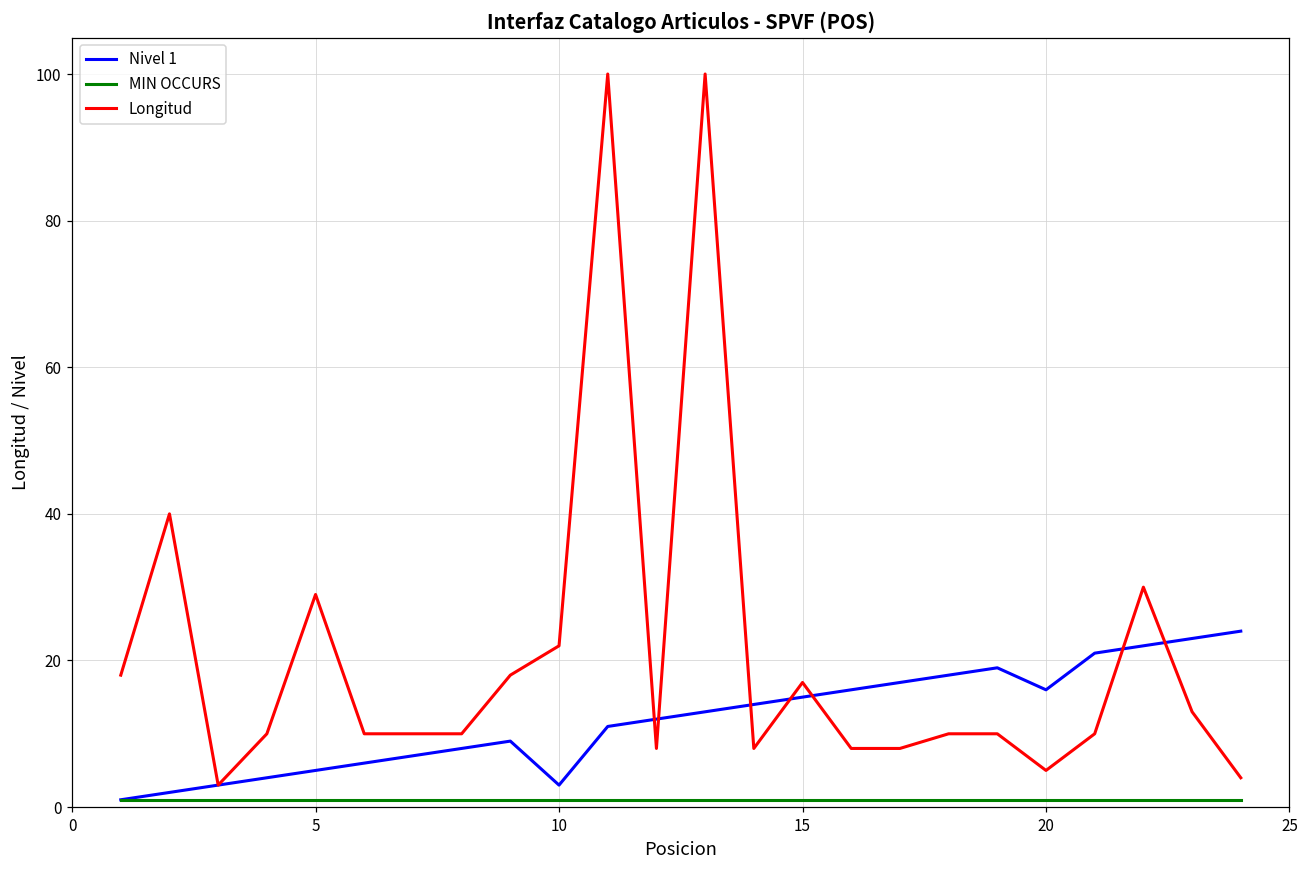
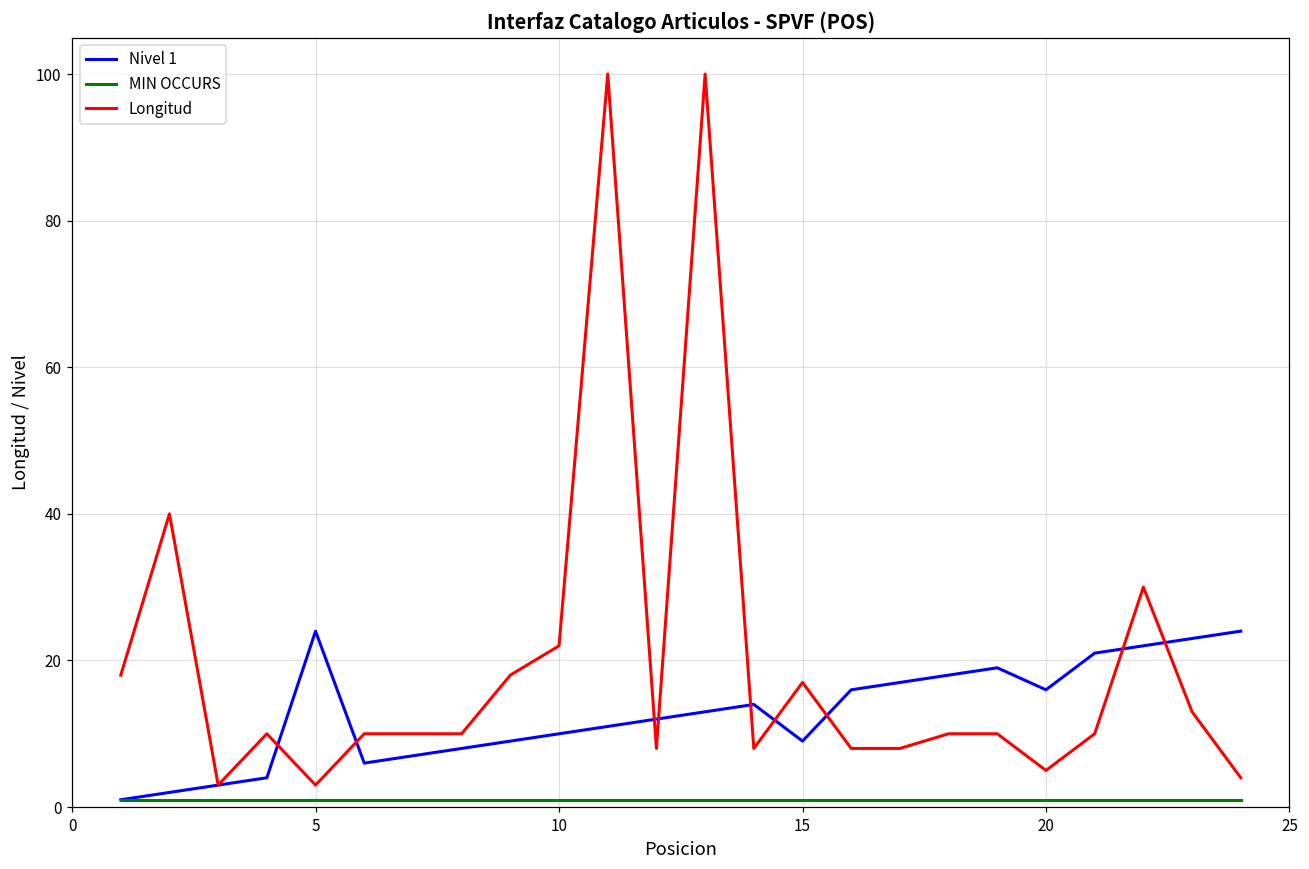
  {
    "Nivel 1": {
-     "5": 5,
-     "10": 3,
-     "15": 15,
+     "5": 24,
+     "10": 10,
+     "15": 9,
      "20": 16
    },
    "MIN OCCURS": {
      "5": 1,
      "10": 1,
      "15": 1,
      "20": 1
    },
    "Longitud": {
-     "5": 29,
+     "5": 3,
      "10": 22,
      "15": 17,
      "20": 5
    }
  }
